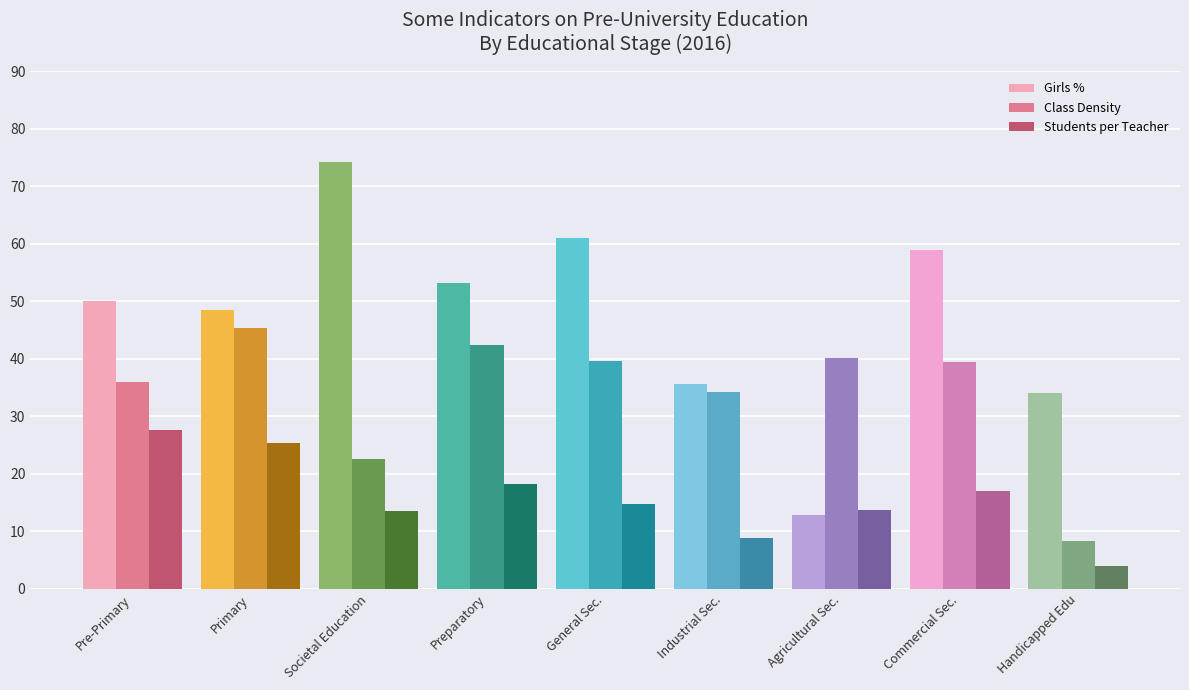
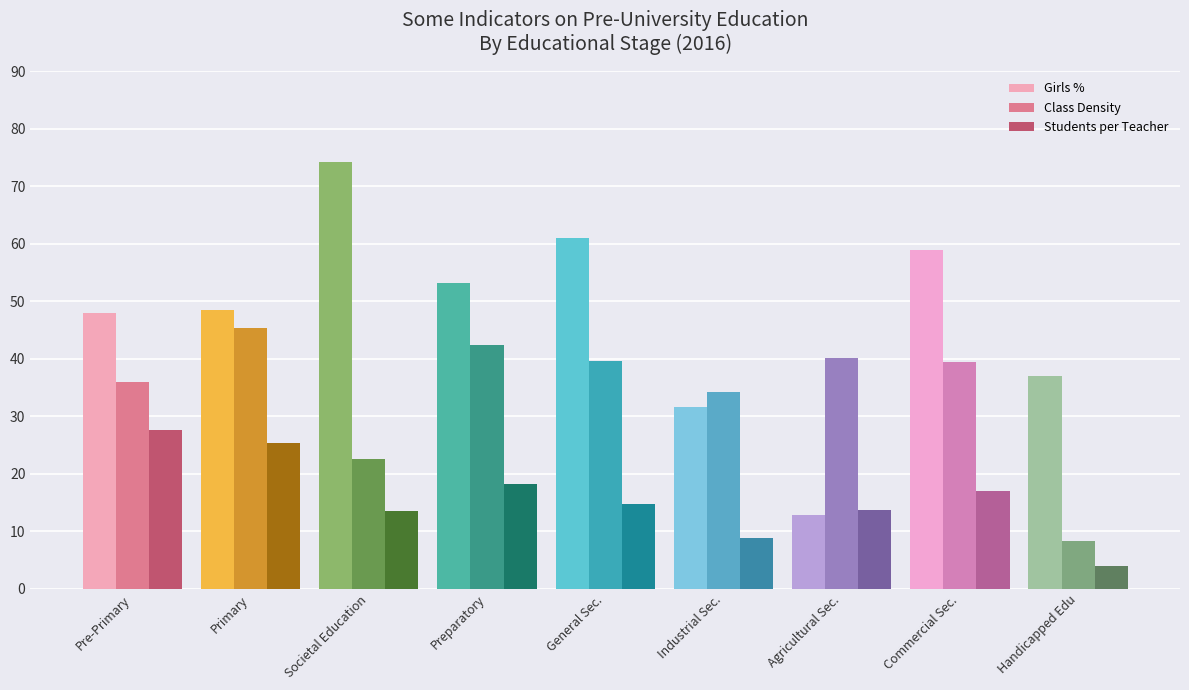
  {
    "Girls %": {
-     "Pre-Primary": 50,
+     "Pre-Primary": 48,
      "Primary": 48,
      "Societal Education": 74,
      "Preparatory": 53,
      "General Sec.": 61,
-     "Industrial Sec.": 36,
+     "Industrial Sec.": 32,
      "Agricultural Sec.": 13,
      "Commercial Sec.": 59,
-     "Handicapped Edu": 34
+     "Handicapped Edu": 37
    }
  }
